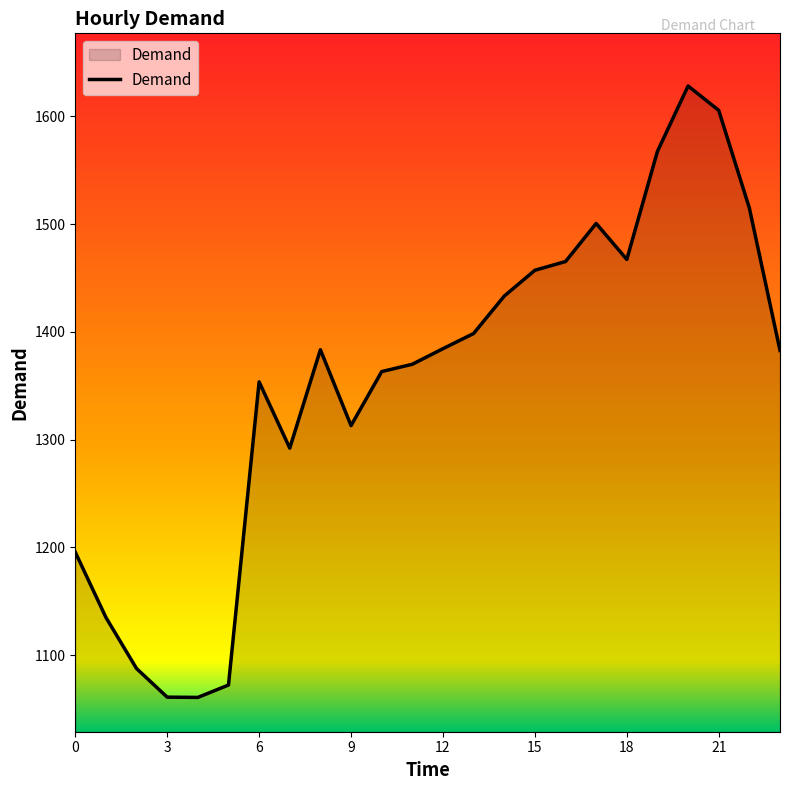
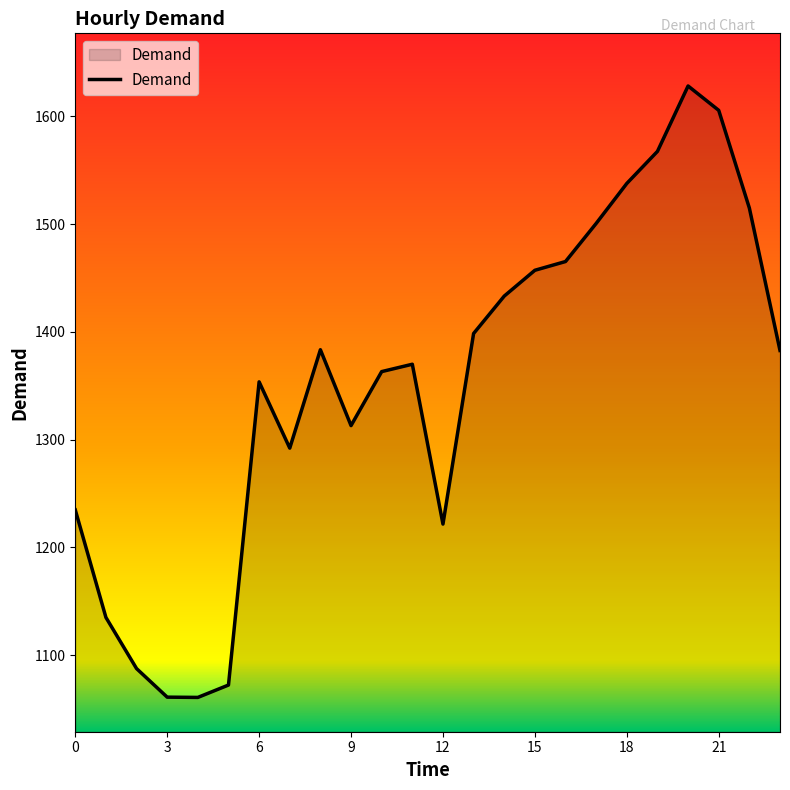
  {
-   "0": 1196,
+   "0": 1235,
    "3": 1061,
    "6": 1354,
    "9": 1313,
-   "12": 1384,
+   "12": 1222,
    "15": 1457,
-   "18": 1467,
+   "18": 1538,
    "21": 1606
  }
